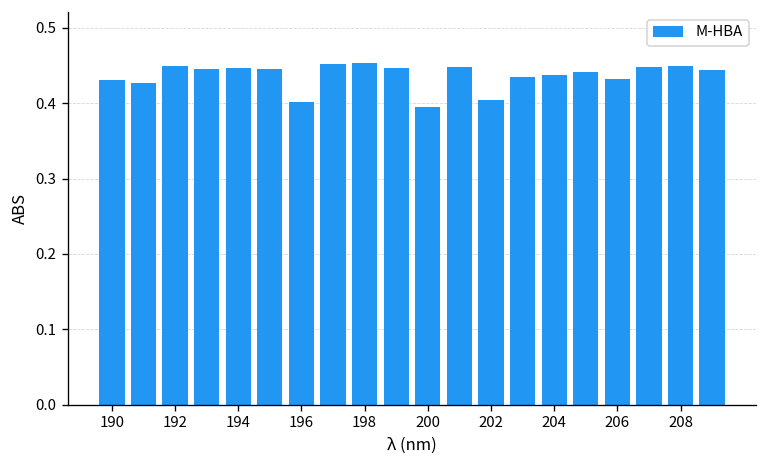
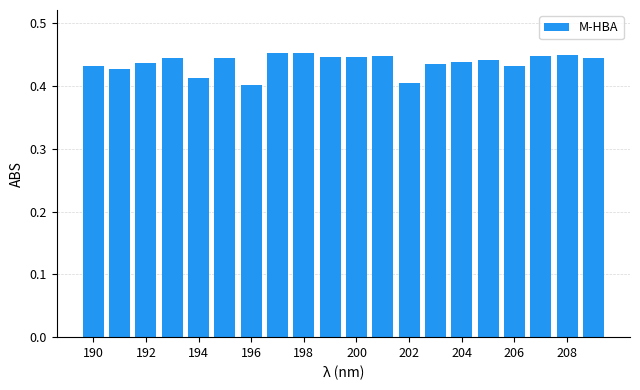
  {
    "190": 0.43,
-   "192": 0.45,
-   "194": 0.45,
+   "192": 0.44,
+   "194": 0.41,
    "196": 0.40,
    "198": 0.45,
-   "200": 0.39,
+   "200": 0.45,
    "202": 0.40,
    "204": 0.44,
    "206": 0.43,
    "208": 0.45
  }
